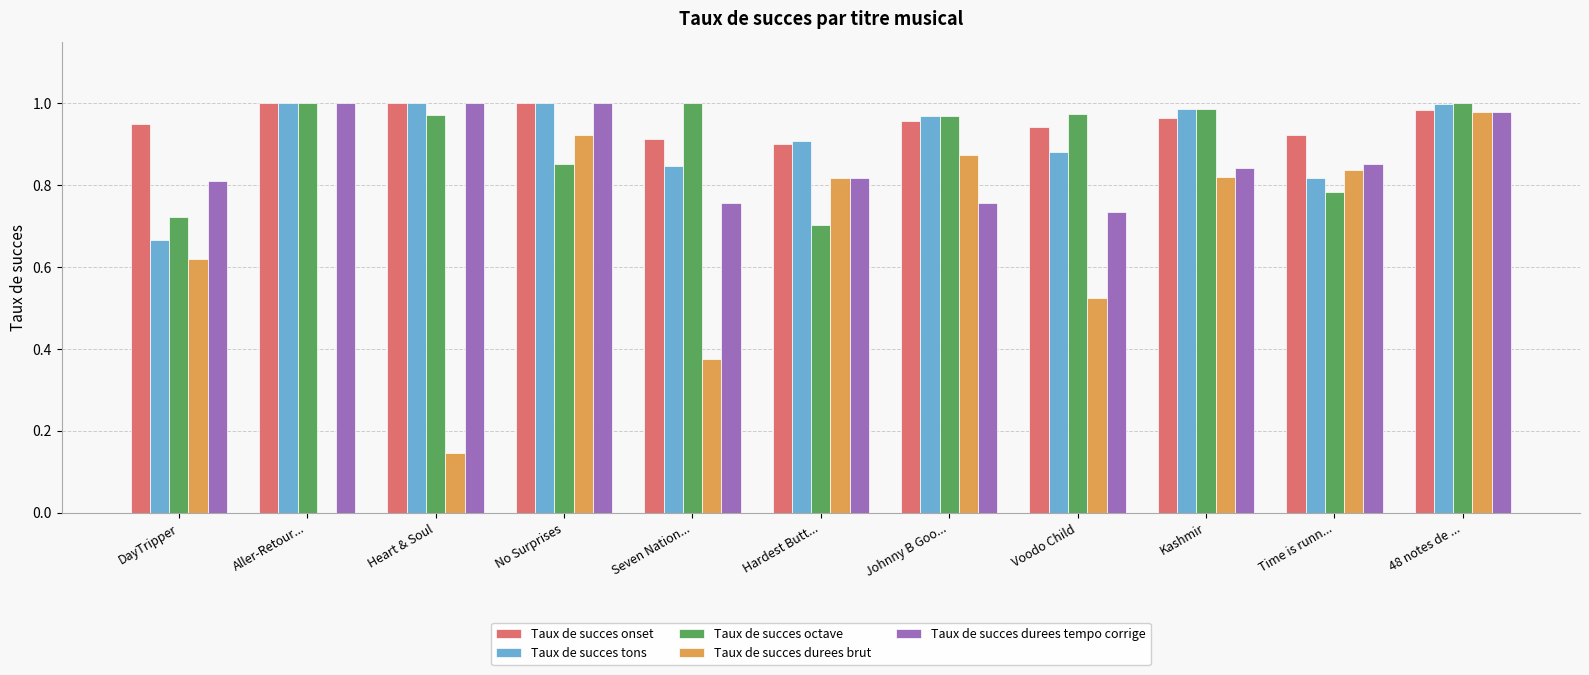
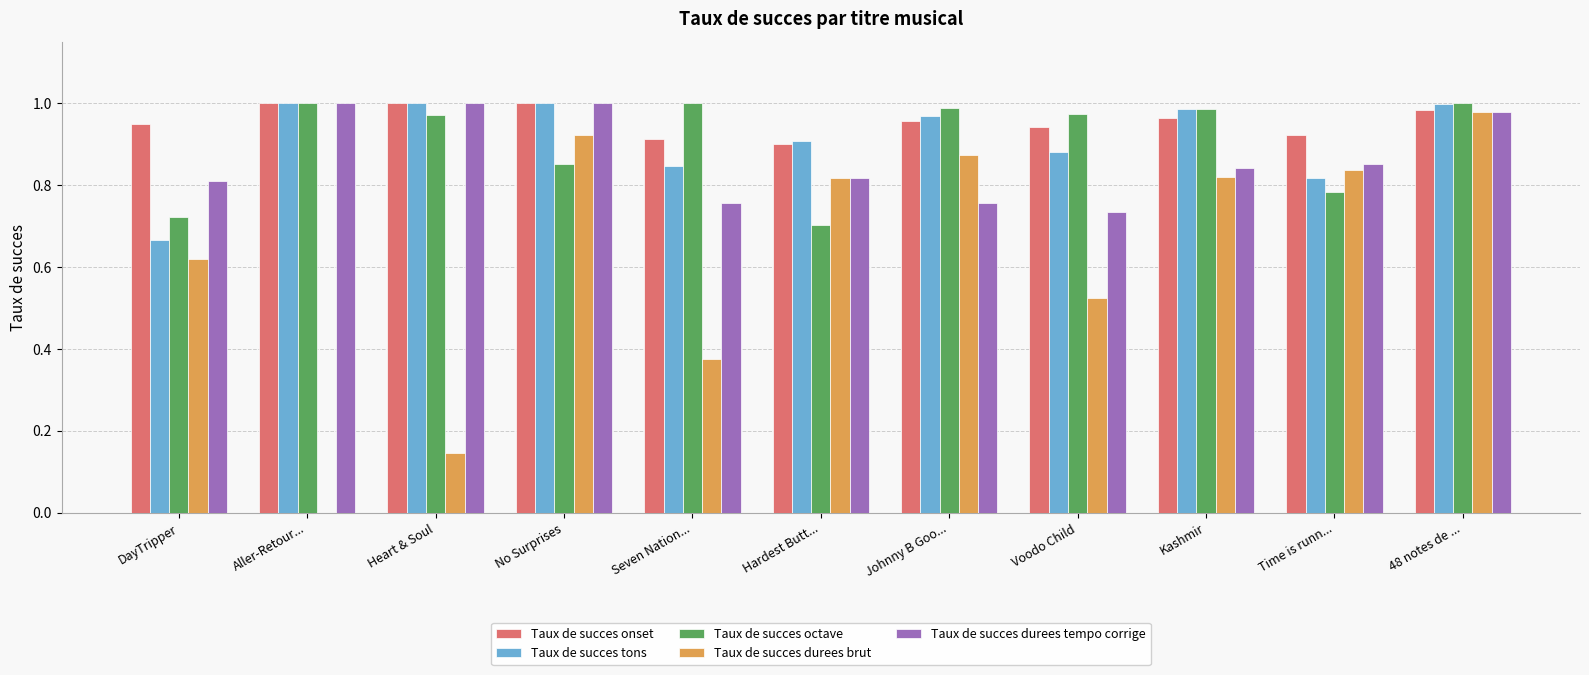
  {
    "Taux de succes tons": {
      "DayTripper": 0.67,
      "Aller-Retour...": 1.00,
      "Heart & Soul": 1.00,
      "No Surprises": 1.00,
      "Seven Nation...": 0.85,
      "Hardest Butt...": 0.91,
      "Johnny B Goo...": 0.97,
      "Voodo Child": 0.88,
      "Kashmir": 0.98,
      "Time is runn...": 0.82,
      "48 notes de ...": 1.00
    },
    "Taux de succes octave": {
      "DayTripper": 0.72,
      "Aller-Retour...": 1.00,
      "Heart & Soul": 0.97,
      "No Surprises": 0.85,
      "Seven Nation...": 1.00,
      "Hardest Butt...": 0.70,
-     "Johnny B Goo...": 0.97,
+     "Johnny B Goo...": 0.99,
      "Voodo Child": 0.97,
      "Kashmir": 0.98,
      "Time is runn...": 0.78,
      "48 notes de ...": 1.00
    },
    "Taux de succes durees tempo corrige": {
      "DayTripper": 0.81,
      "Aller-Retour...": 1.00,
      "Heart & Soul": 1.00,
      "No Surprises": 1.00,
      "Seven Nation...": 0.76,
      "Hardest Butt...": 0.82,
      "Johnny B Goo...": 0.76,
      "Voodo Child": 0.74,
      "Kashmir": 0.84,
      "Time is runn...": 0.85,
      "48 notes de ...": 0.98
    }
  }
